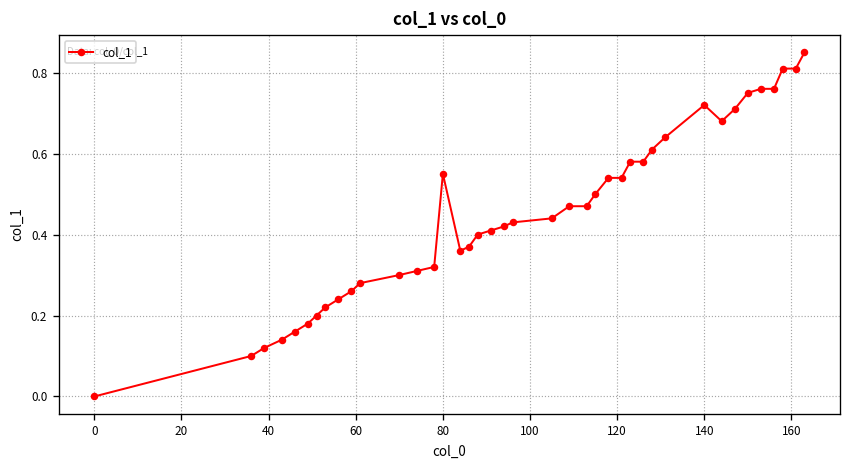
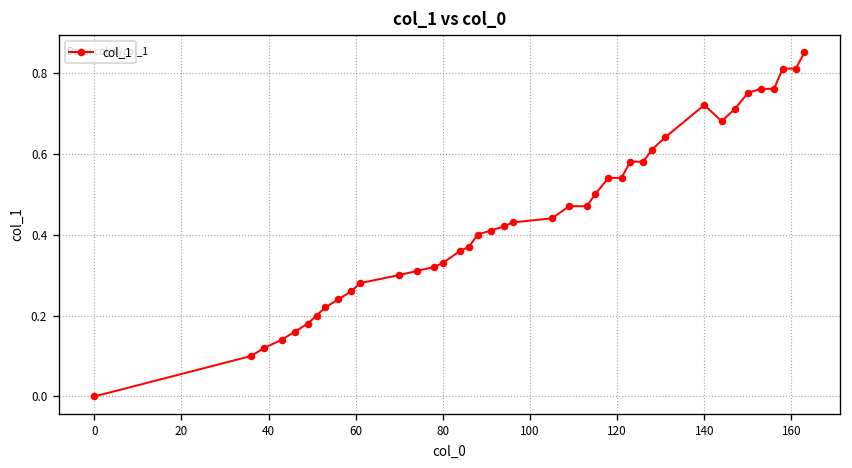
  {
    "0": 0.00,
-   "80": 0.55,
+   "80": 0.33,
    "140": 0.72
  }
